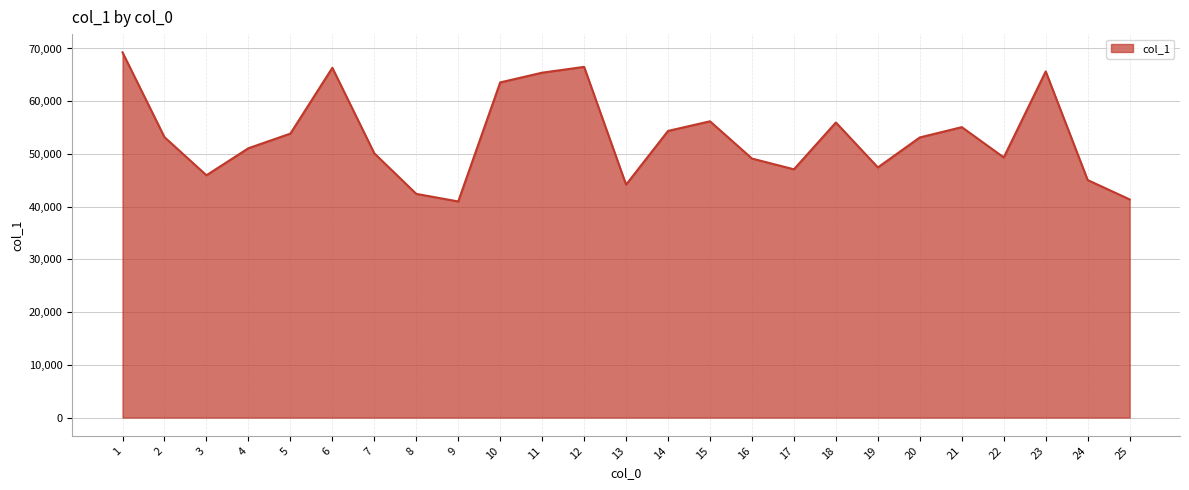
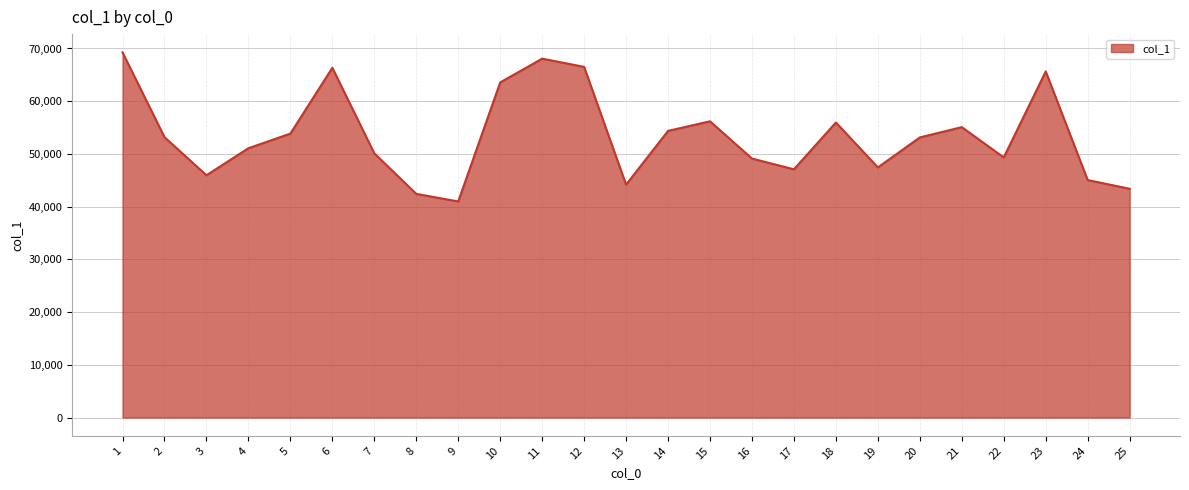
  {
    "1": "69,000",
    "2": "53,000",
    "3": "46,000",
    "4": "51,000",
    "5": "54,000",
    "6": "66,000",
    "7": "50,000",
    "8": "42,000",
    "9": "41,000",
    "10": "64,000",
-   "11": "65,000",
+   "11": "68,000",
    "12": "67,000",
    "13": "44,000",
    "14": "54,000",
    "15": "56,000",
    "16": "49,000",
    "17": "47,000",
    "18": "56,000",
    "19": "47,000",
    "20": "53,000",
    "21": "55,000",
    "22": "49,000",
    "23": "66,000",
    "24": "45,000",
-   "25": "41,000"
+   "25": "43,000"
  }
